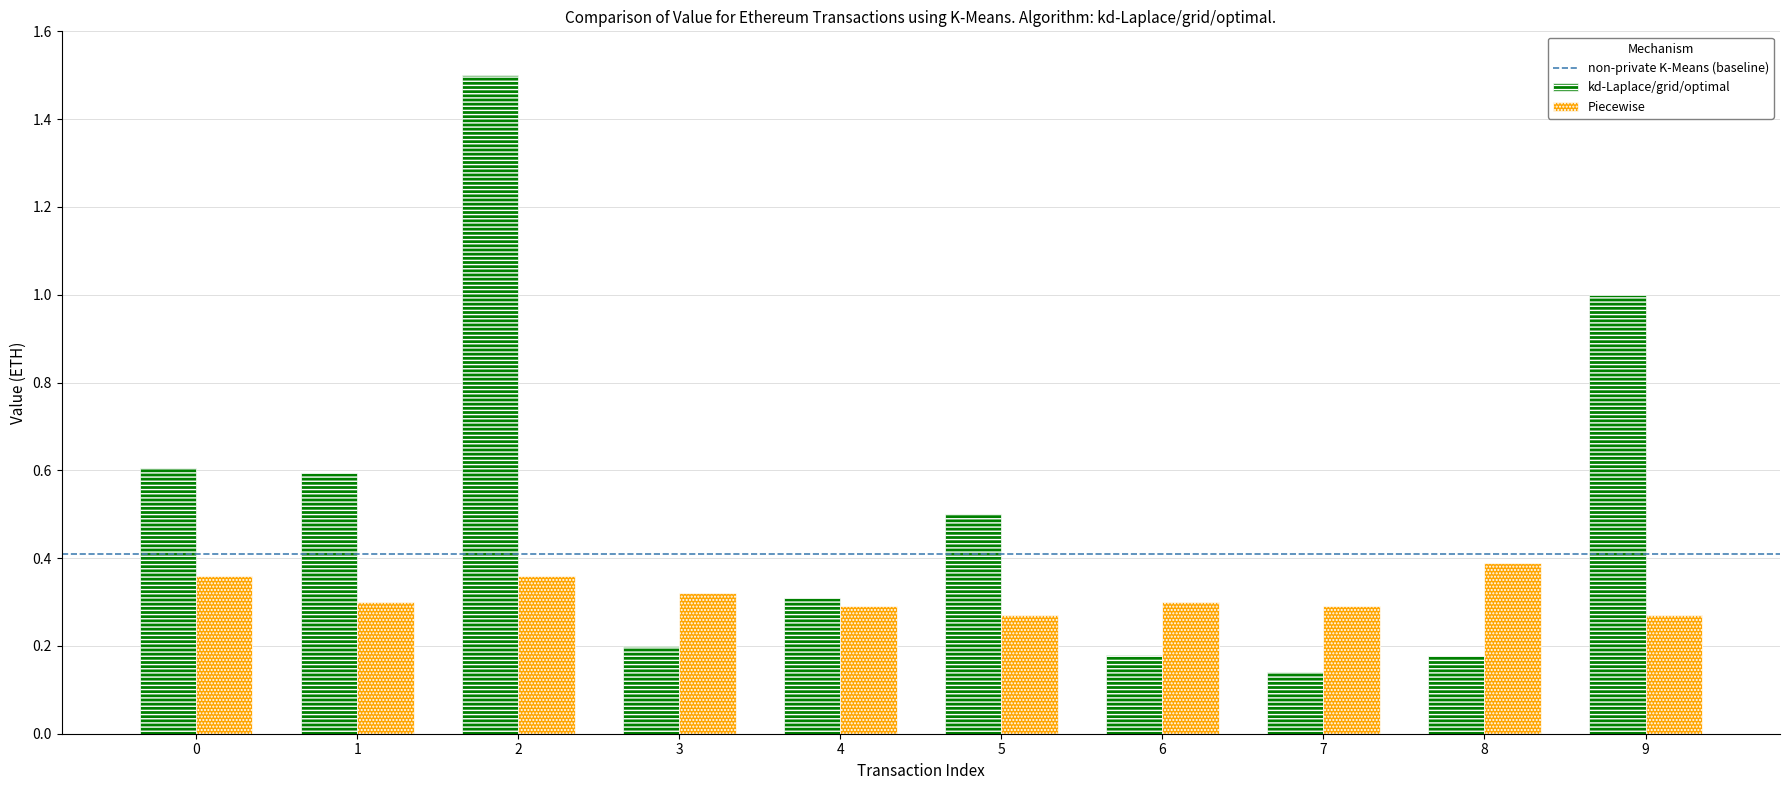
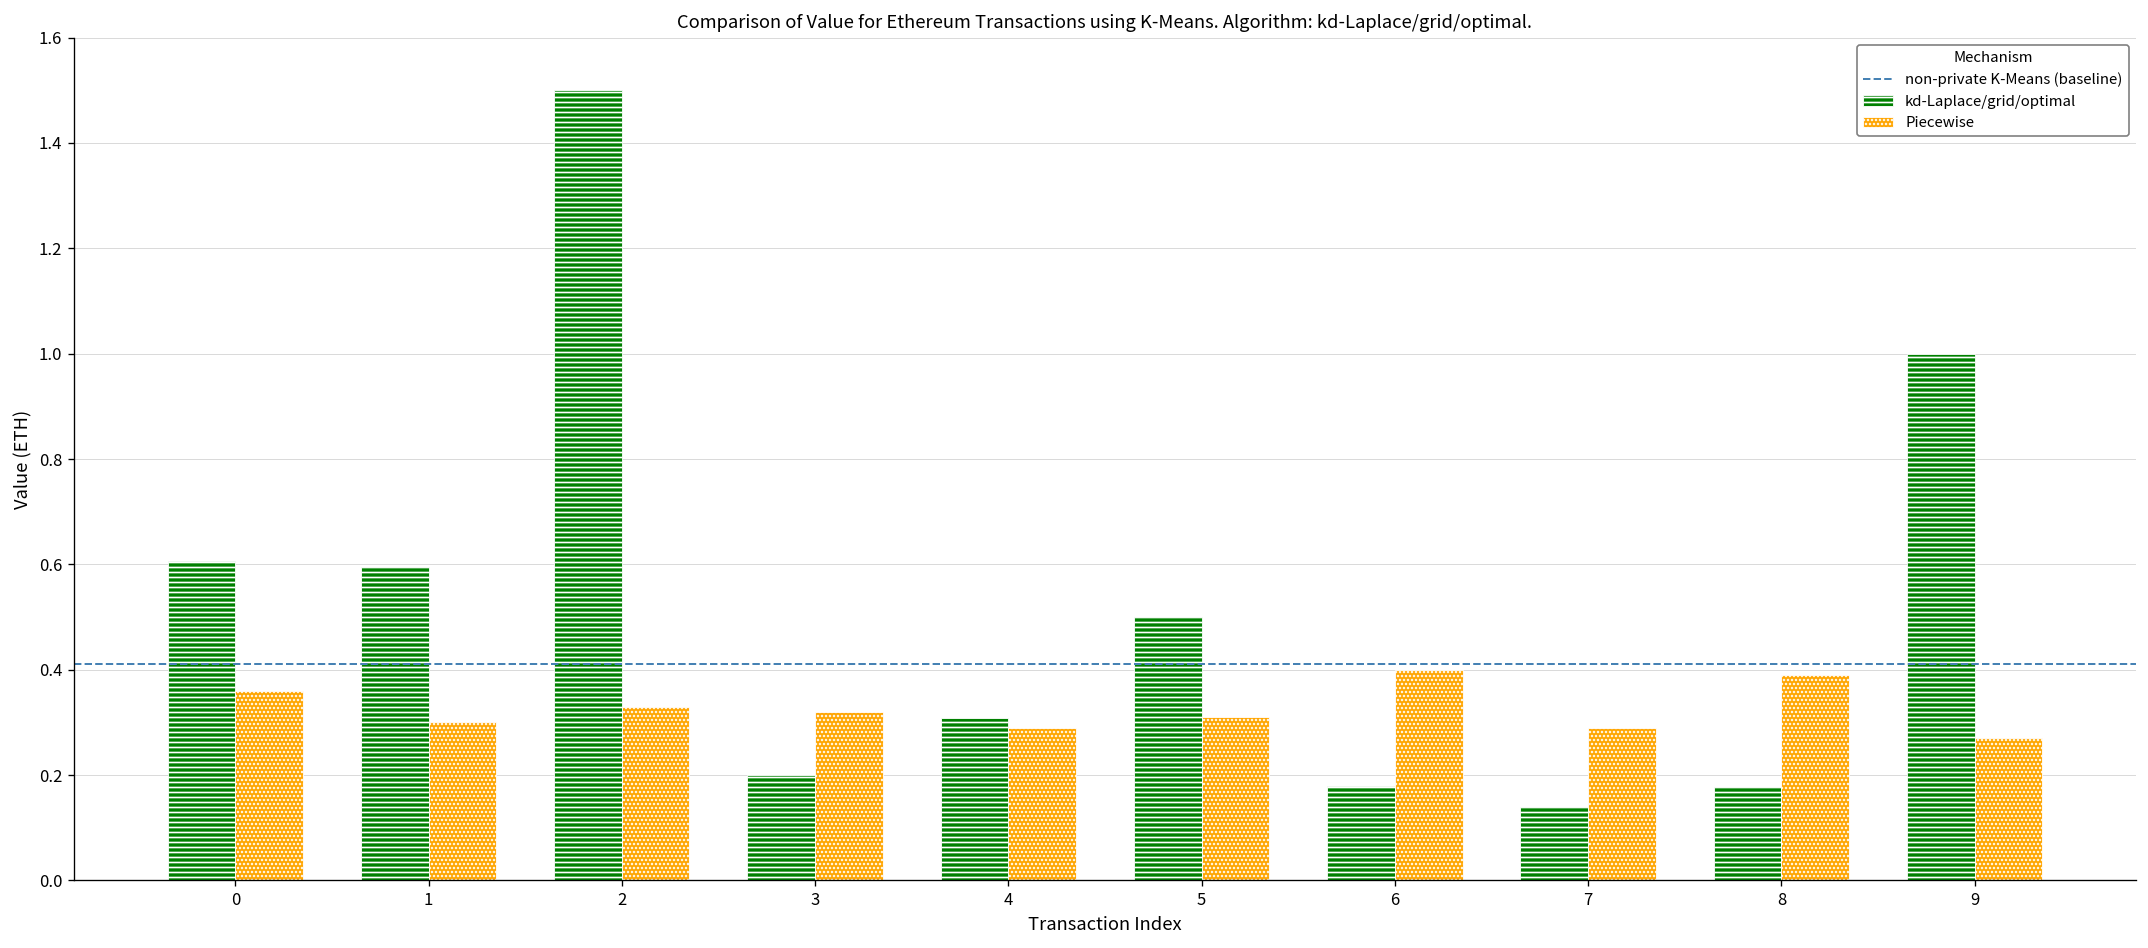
  {
    "kd-Laplace/grid/optimal": {
      "0": 0.61,
      "1": 0.60,
      "2": 1.50,
      "3": 0.20,
      "4": 0.31,
      "5": 0.50,
      "6": 0.18,
      "7": 0.14,
      "8": 0.18,
      "9": 1.00
    },
    "Piecewise": {
      "0": 0.36,
      "1": 0.30,
-     "2": 0.36,
+     "2": 0.33,
      "3": 0.32,
      "4": 0.29,
-     "5": 0.27,
-     "6": 0.3,
+     "5": 0.31,
+     "6": 0.4,
      "7": 0.29,
      "8": 0.39,
      "9": 0.27
    }
  }
